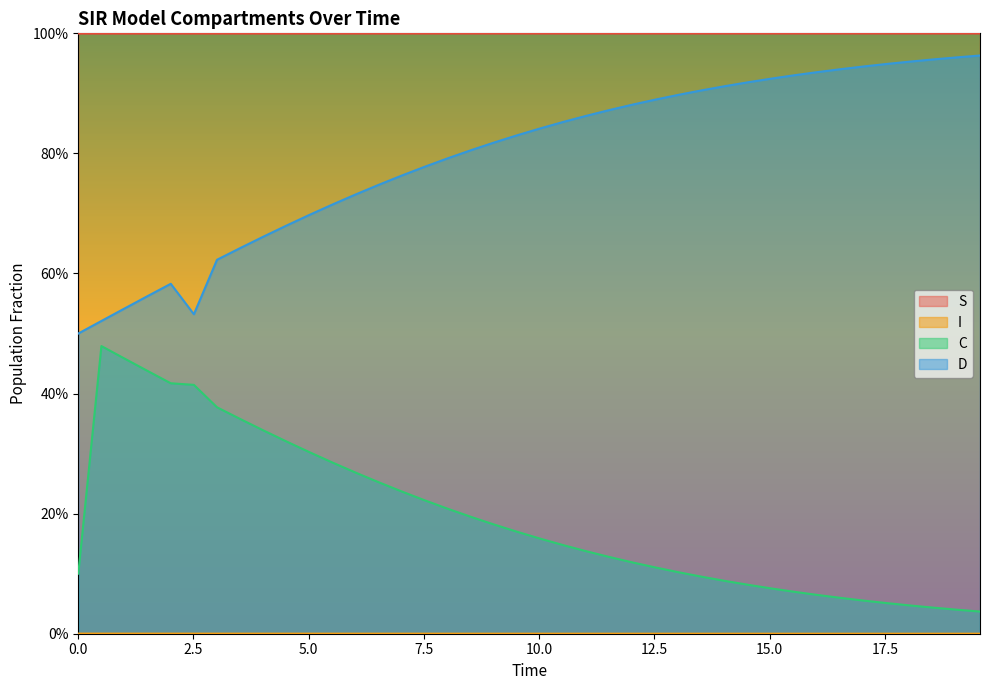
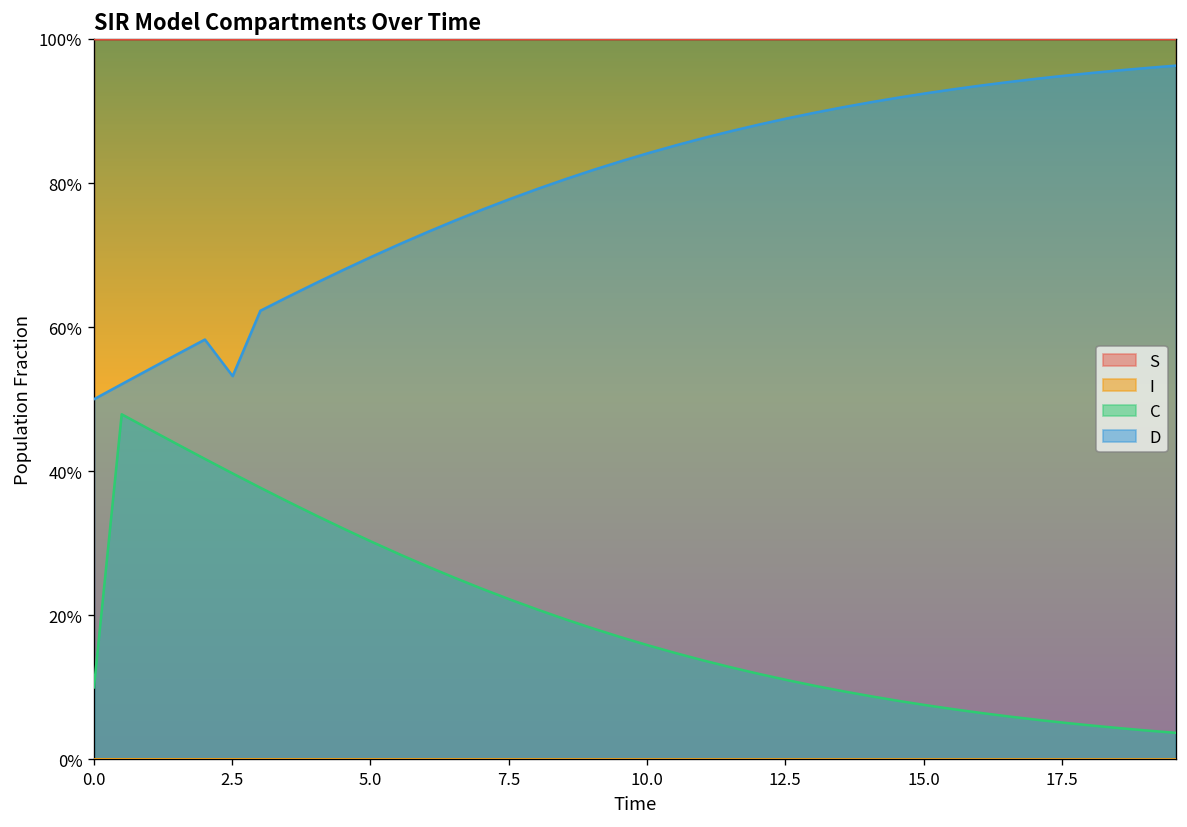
  {
    "S": {
      "0.0": "100%",
      "2.5": "100%"
    },
    "I": {
      "0.0": "0%",
      "2.5": "0%"
    },
    "C": {
      "0.0": "10%",
-     "2.5": "41%"
+     "2.5": "40%"
    },
    "D": {
      "0.0": "50%",
      "2.5": "53%"
    }
  }
